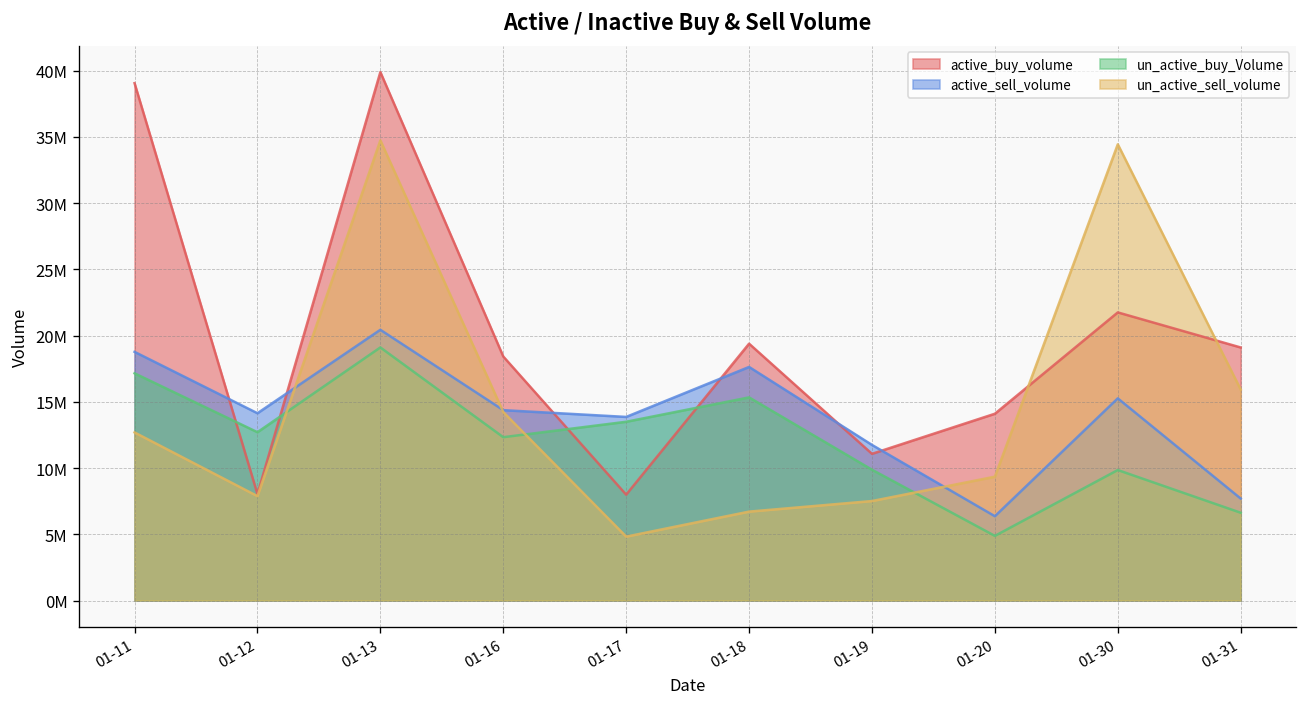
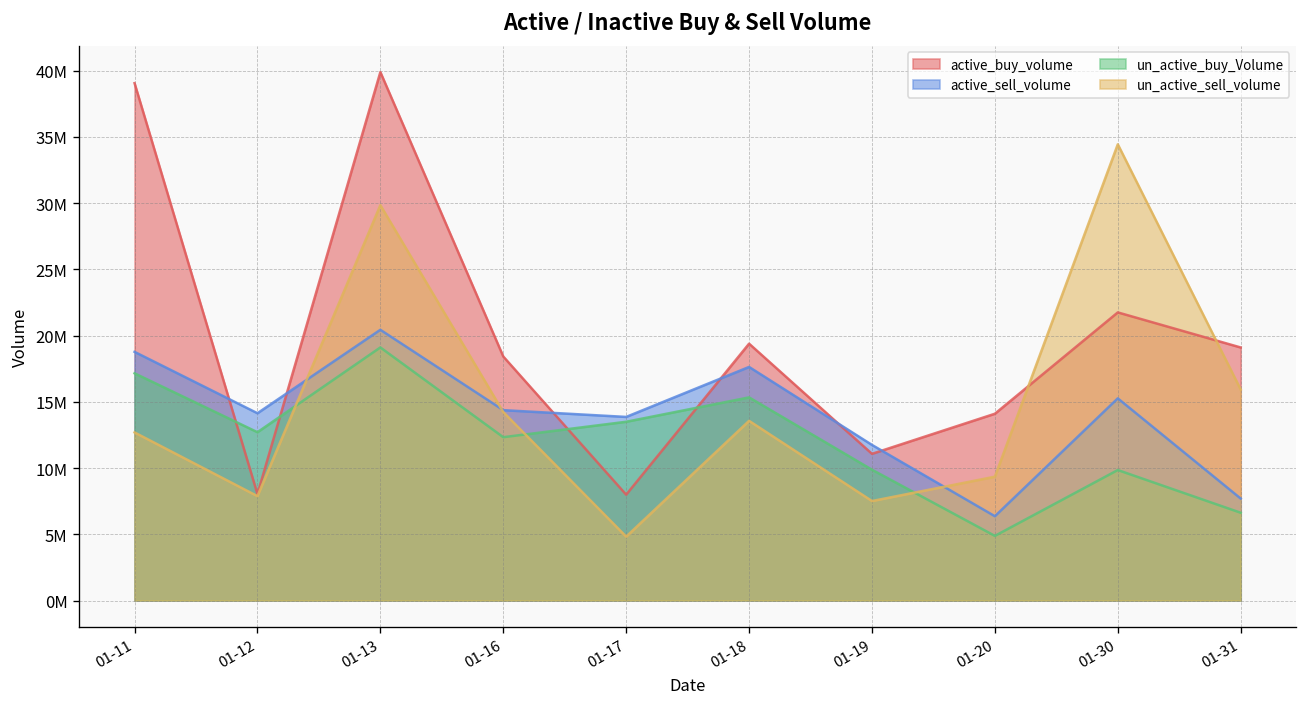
  {
    "active_buy_volume": {
      "01-11": 39100000,
      "01-13": 39900000,
      "01-16": 18400000,
      "01-17": 8000000,
      "01-18": 19400000,
      "01-19": 11100000,
      "01-20": 14100000,
      "01-30": 21700000,
      "01-31": 19100000
    },
    "active_sell_volume": {
      "01-11": 18800000,
      "01-12": 14100000,
      "01-13": 20400000,
      "01-17": 13900000,
      "01-18": 17600000,
      "01-19": 11700000,
      "01-20": 6400000,
      "01-30": 15300000,
      "01-31": 7700000
    },
    "un_active_buy_Volume": {
      "01-11": 17200000,
      "01-12": 12700000,
      "01-13": 19100000,
      "01-16": 12300000,
      "01-17": 13500000,
      "01-18": 15300000,
      "01-19": 9900000,
      "01-20": 4900000,
      "01-30": 9800000,
      "01-31": 6600000
    },
    "un_active_sell_volume": {
      "01-11": 12700000,
-     "01-13": 34700000,
+     "01-13": 29800000,
      "01-17": 4800000,
-     "01-18": 6700000,
+     "01-18": 13600000,
      "01-19": 7500000,
      "01-20": 9300000,
      "01-30": 34400000,
      "01-31": 15900000
    }
  }
